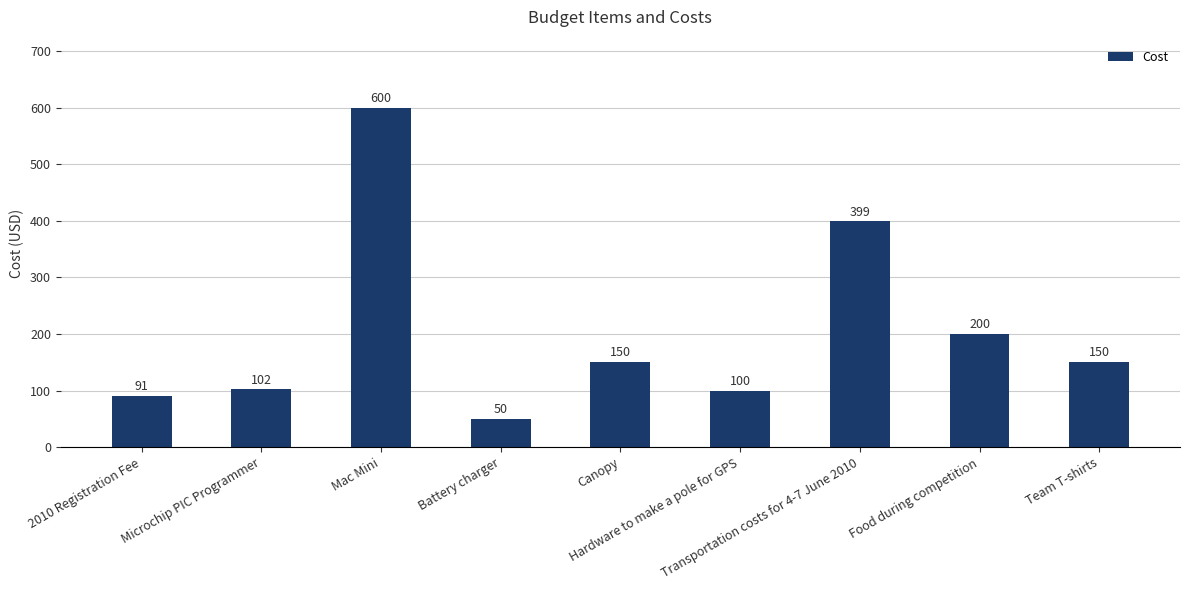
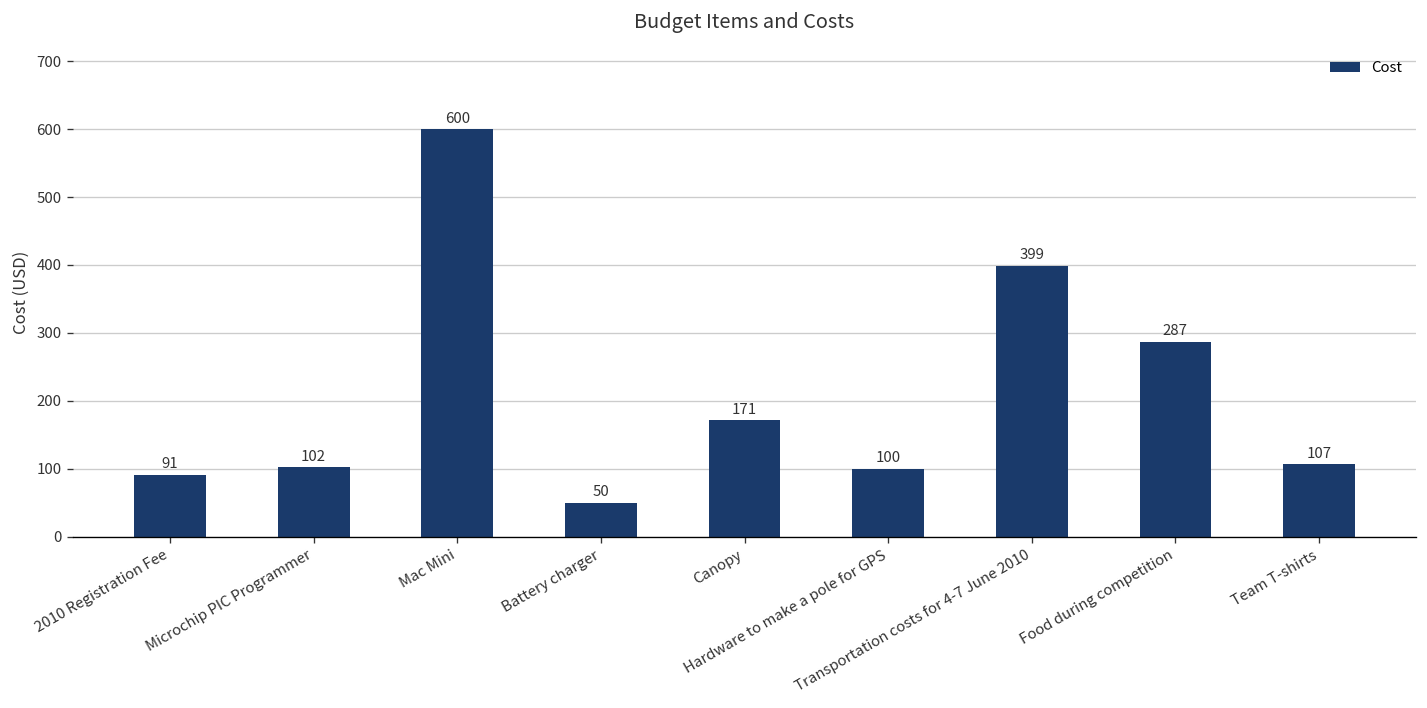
  {
    "2010 Registration Fee": 91,
    "Microchip PIC Programmer": 102,
    "Mac Mini": 600,
    "Battery charger": 50,
-   "Canopy": 150,
+   "Canopy": 171,
    "Hardware to make a pole for GPS": 100,
    "Transportation costs for 4-7 June 2010": 399,
-   "Food during competition": 200,
-   "Team T-shirts": 150
+   "Food during competition": 287,
+   "Team T-shirts": 107
  }
